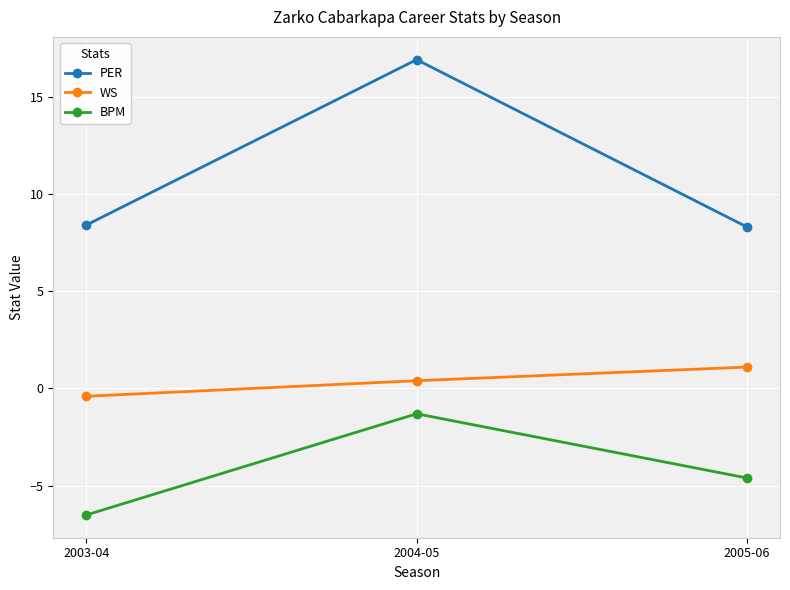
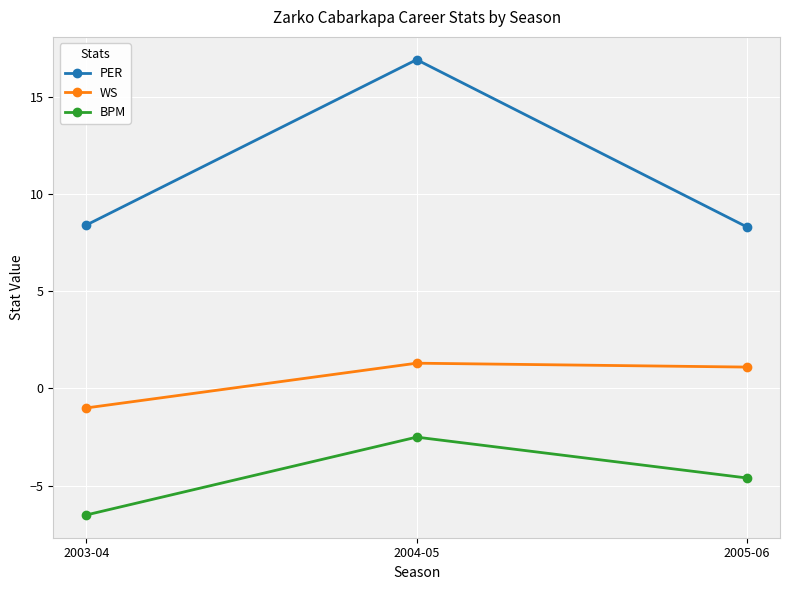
  {
    "PER": {
      "2003-04": 8.4,
      "2004-05": 16.9,
      "2005-06": 8.3
    },
    "WS": {
-     "2003-04": -0.4,
-     "2004-05": 0.4,
+     "2003-04": -1.0,
+     "2004-05": 1.3,
      "2005-06": 1.1
    },
    "BPM": {
      "2003-04": -6.5,
-     "2004-05": -1.3,
+     "2004-05": -2.5,
      "2005-06": -4.6
    }
  }
